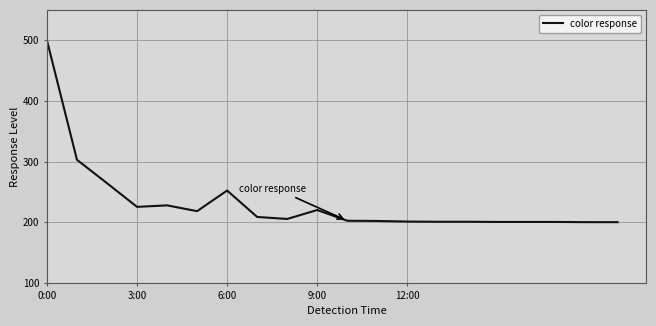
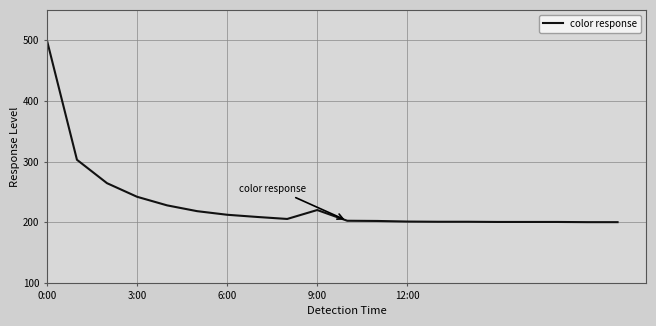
  {
    "0:00": 500,
-   "3:00": 230,
-   "6:00": 250,
+   "3:00": 240,
+   "6:00": 210,
    "9:00": 220,
    "12:00": 200
  }
